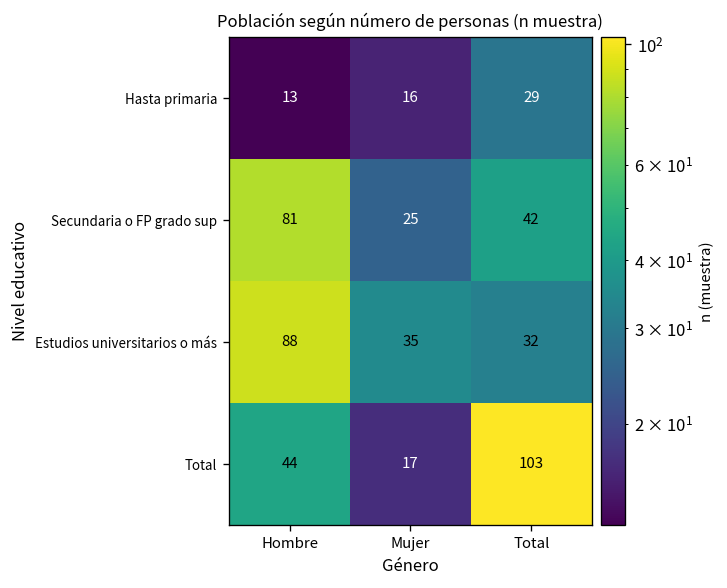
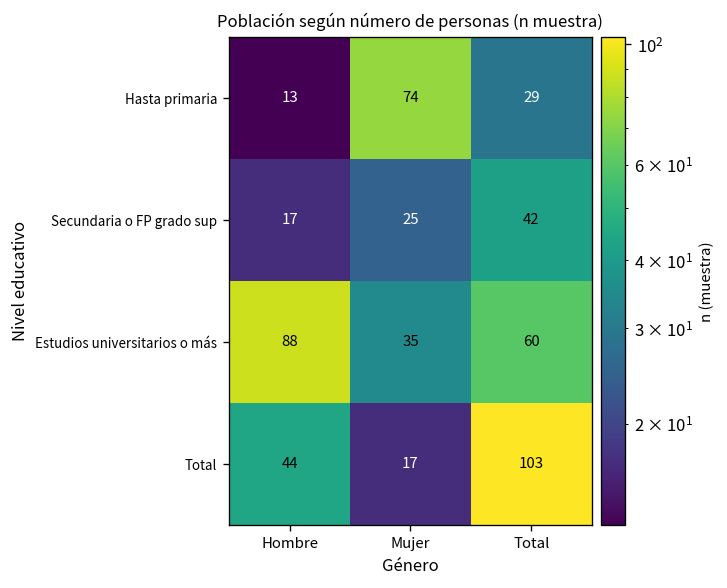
  {
    "Hasta primaria": {
      "Hombre": 13,
-     "Mujer": 16,
+     "Mujer": 74,
      "Total": 29
    },
    "Secundaria o FP grado sup": {
-     "Hombre": 81,
+     "Hombre": 17,
      "Mujer": 25,
      "Total": 42
    },
    "Estudios universitarios o más": {
      "Hombre": 88,
      "Mujer": 35,
-     "Total": 32
+     "Total": 60
    },
    "Total": {
      "Hombre": 44,
      "Mujer": 17,
      "Total": 103
    }
  }
